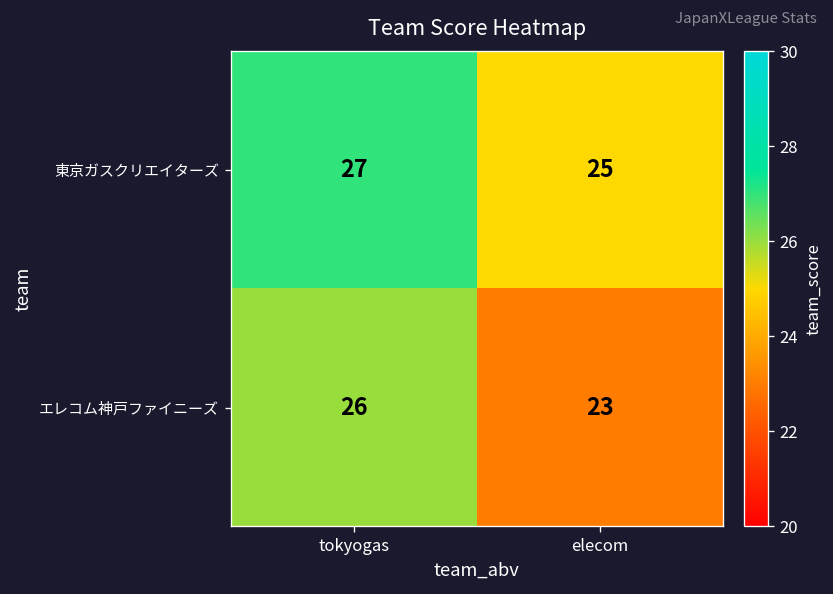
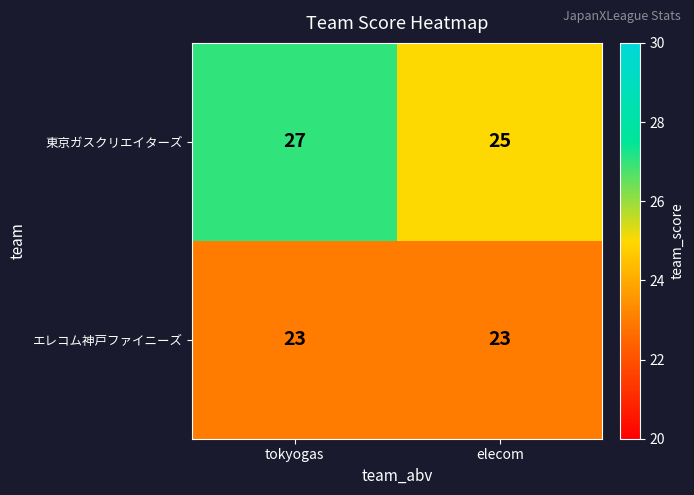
  {
    "東京ガスクリエイターズ": {
      "tokyogas": 27,
      "elecom": 25
    },
    "エレコム神戸ファイニーズ": {
-     "tokyogas": 26,
+     "tokyogas": 23,
      "elecom": 23
    }
  }
